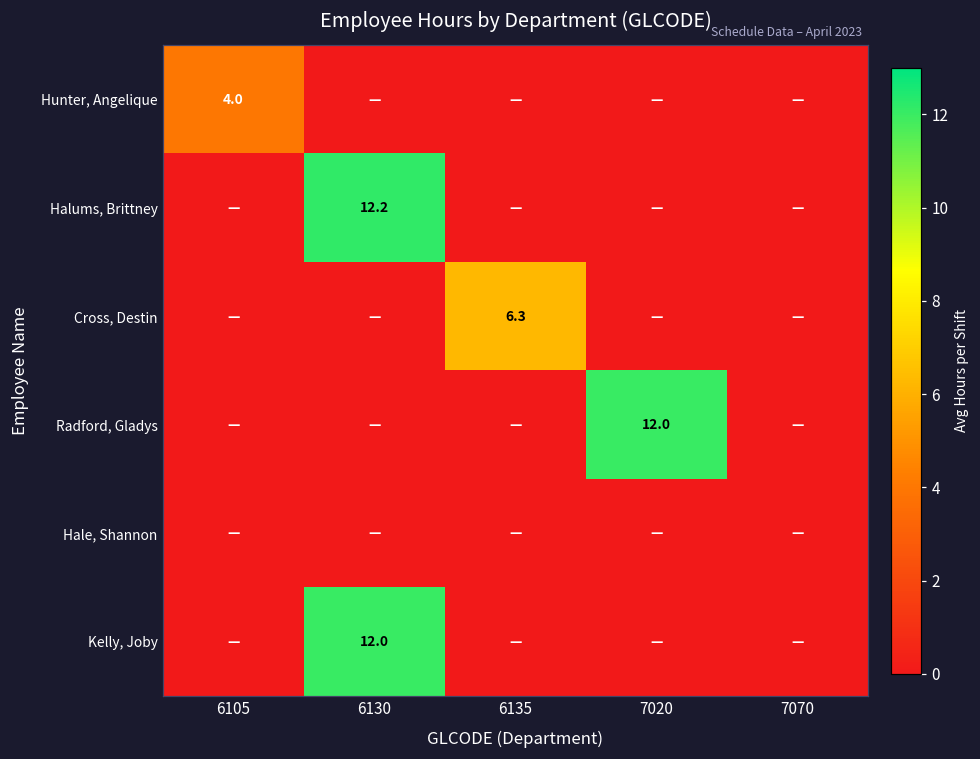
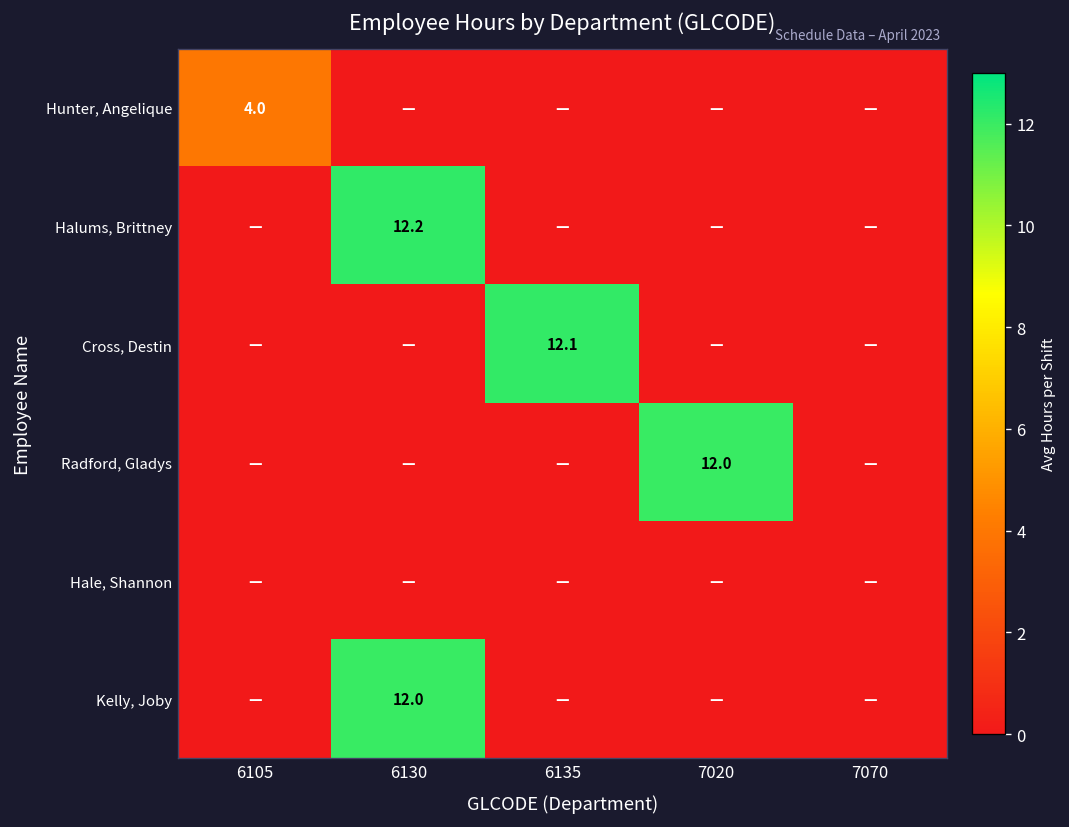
  {
    "Hunter, Angelique": {
      "6105": 4.0
    },
    "Halums, Brittney": {
      "6130": 12.2
    },
    "Cross, Destin": {
-     "6135": 6.3
+     "6135": 12.1
    },
    "Radford, Gladys": {
      "7020": 12.0
    },
    "Kelly, Joby": {
      "6130": 12.0
    }
  }
